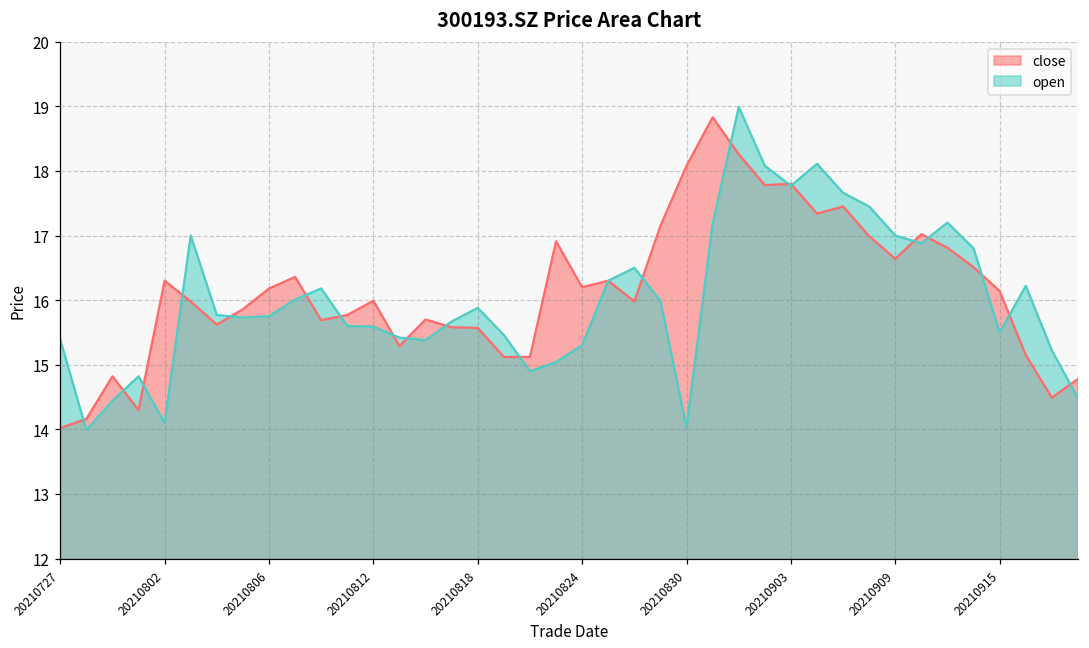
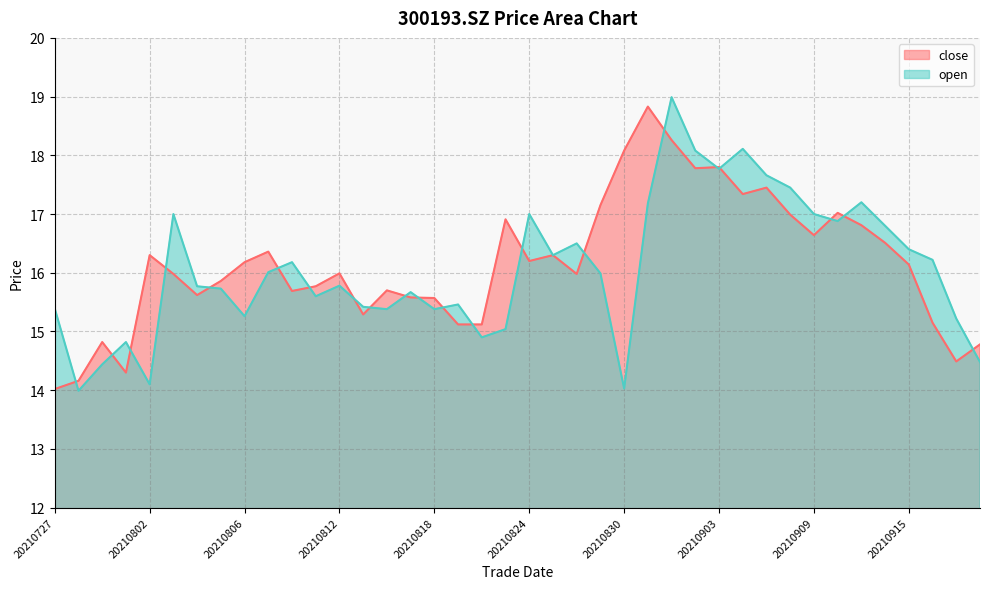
  {
    "close": {
      "20210727": 14.0,
      "20210802": 16.3,
      "20210806": 16.2,
      "20210812": 16.0,
      "20210818": 15.6,
      "20210824": 16.2,
      "20210830": 18.1,
      "20210909": 16.6,
      "20210915": 16.1
    },
    "open": {
      "20210727": 15.4,
      "20210802": 14.1,
-     "20210806": 15.8,
-     "20210812": 15.6,
-     "20210818": 15.9,
-     "20210824": 15.3,
+     "20210806": 15.3,
+     "20210812": 15.8,
+     "20210818": 15.4,
+     "20210824": 17.0,
      "20210830": 14.0,
      "20210909": 17.0,
-     "20210915": 15.5
+     "20210915": 16.4
    }
  }
